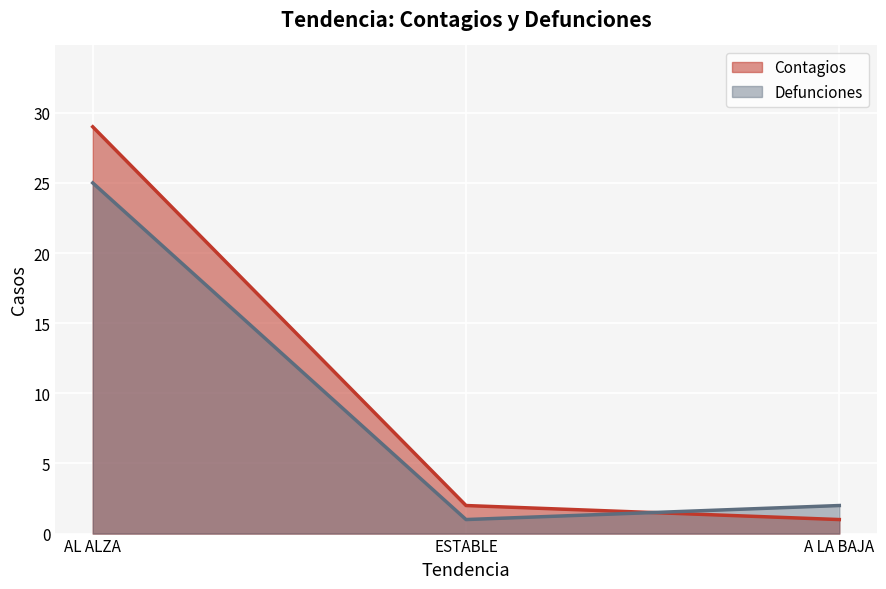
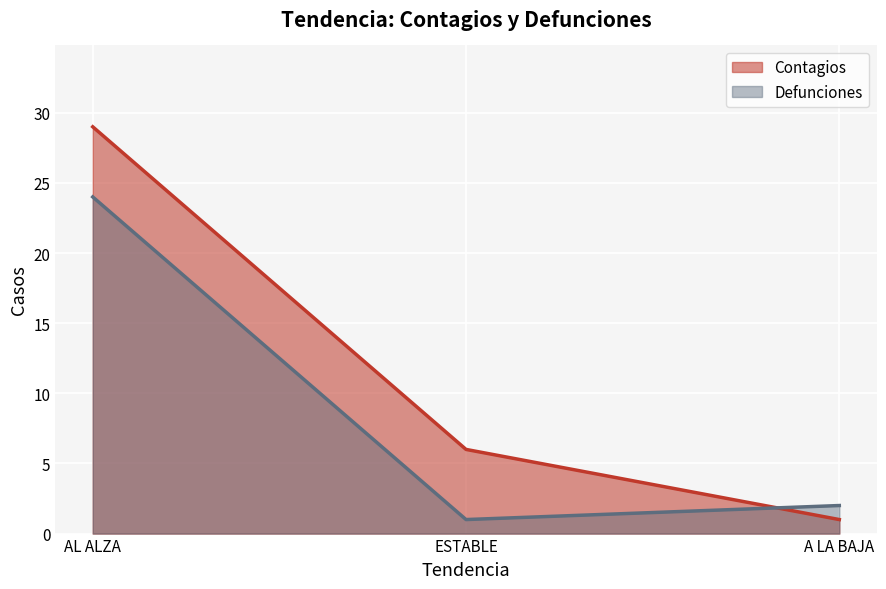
  {
    "Contagios": {
      "AL ALZA": 29,
-     "ESTABLE": 2,
+     "ESTABLE": 6,
      "A LA BAJA": 1
    },
    "Defunciones": {
-     "AL ALZA": 25,
+     "AL ALZA": 24,
      "ESTABLE": 1,
      "A LA BAJA": 2
    }
  }
